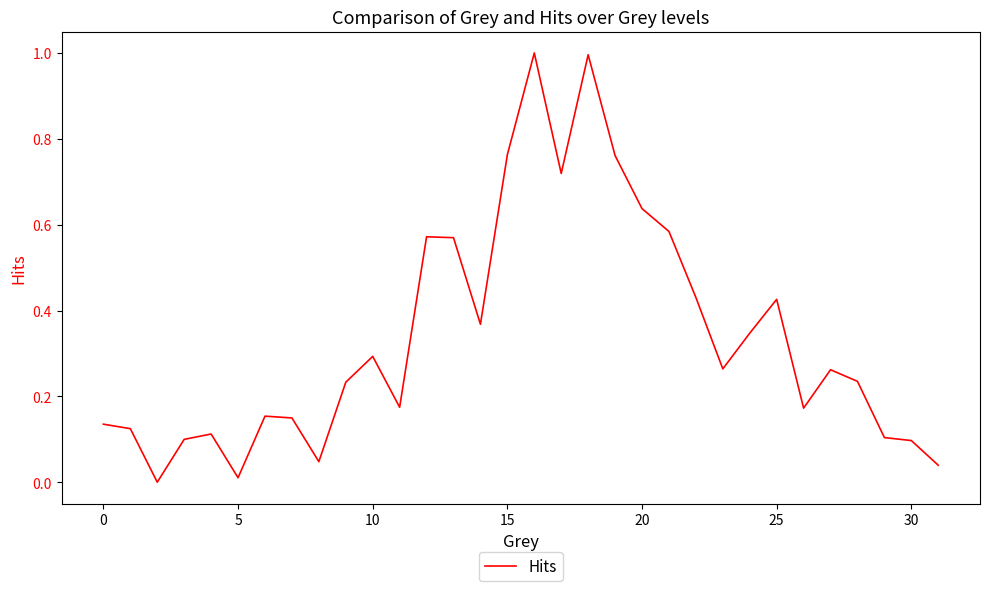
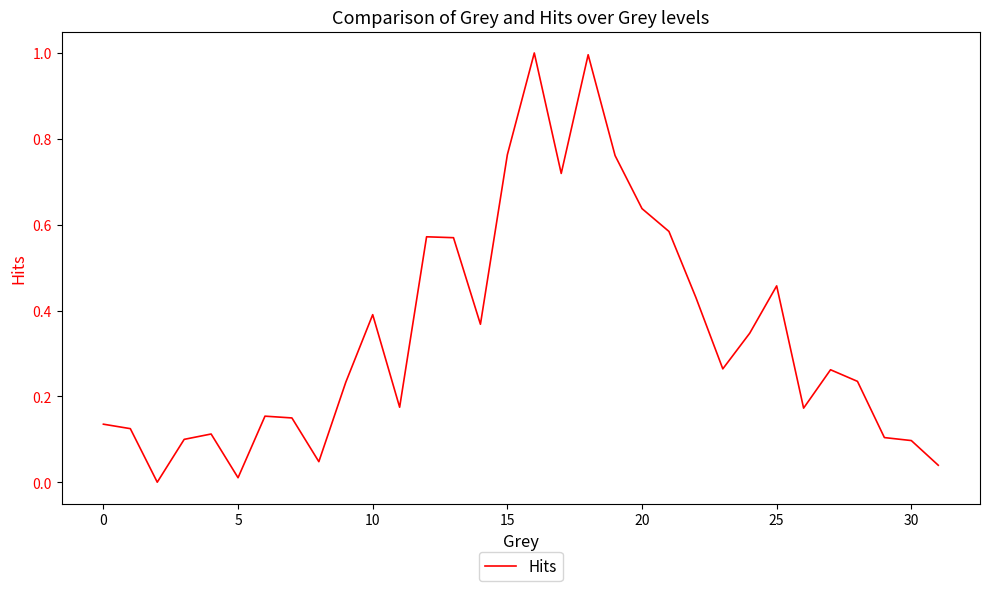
  {
    "0": 0.14,
    "5": 0.01,
-   "10": 0.29,
+   "10": 0.39,
    "15": 0.76,
    "20": 0.64,
-   "25": 0.43,
+   "25": 0.46,
    "30": 0.10
  }
